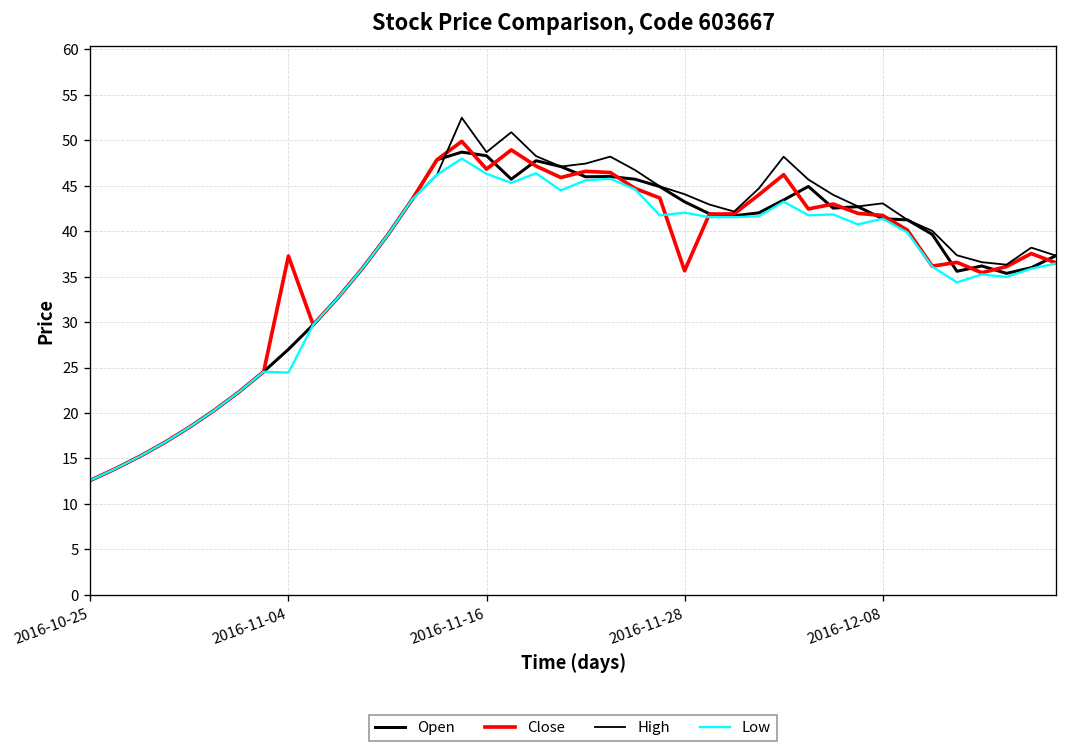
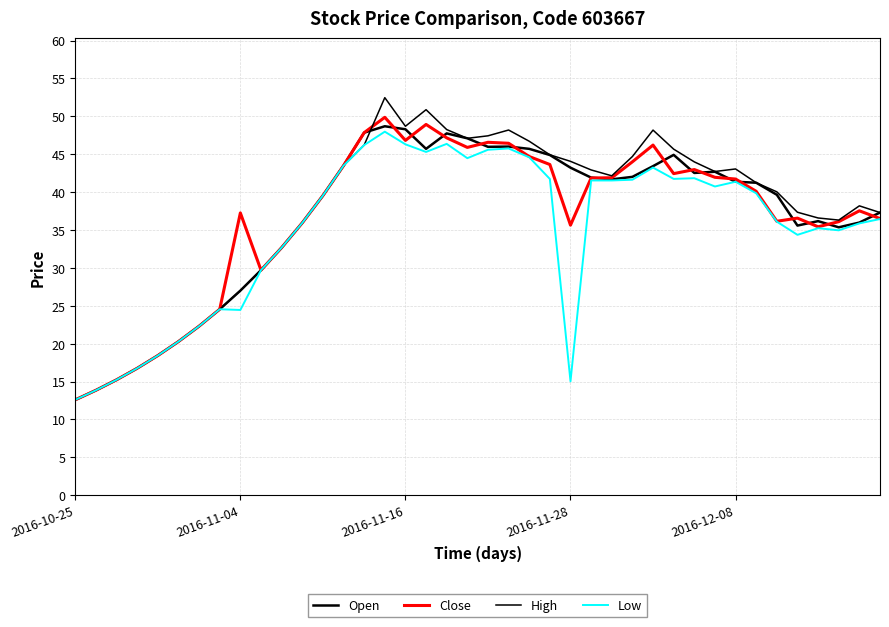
  {
    "Close": {
      "2016-11-04": 37,
      "2016-11-16": 47,
      "2016-11-28": 36,
      "2016-12-08": 42
    },
    "Low": {
      "2016-11-04": 24,
      "2016-11-16": 46,
-     "2016-11-28": 42
+     "2016-11-28": 15
    }
  }
